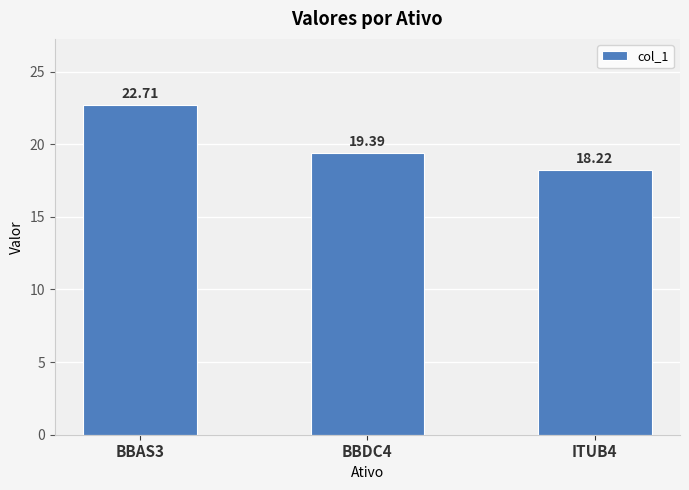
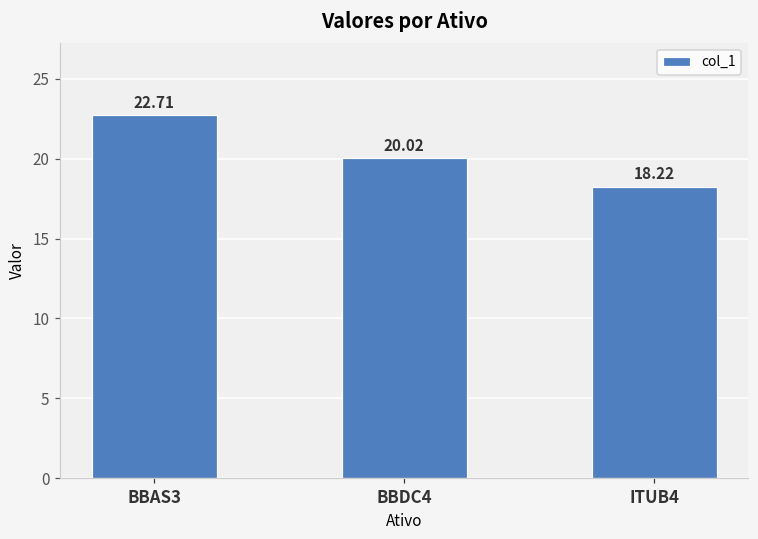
  {
    "BBAS3": 22.71,
-   "BBDC4": 19.39,
+   "BBDC4": 20.02,
    "ITUB4": 18.22
  }
